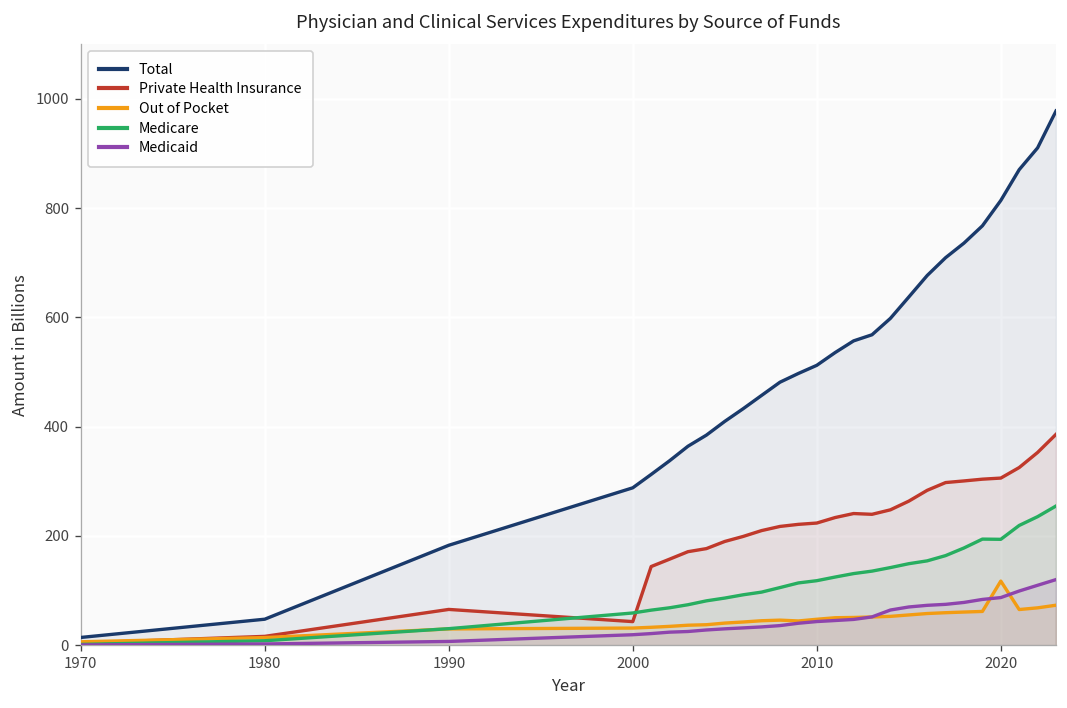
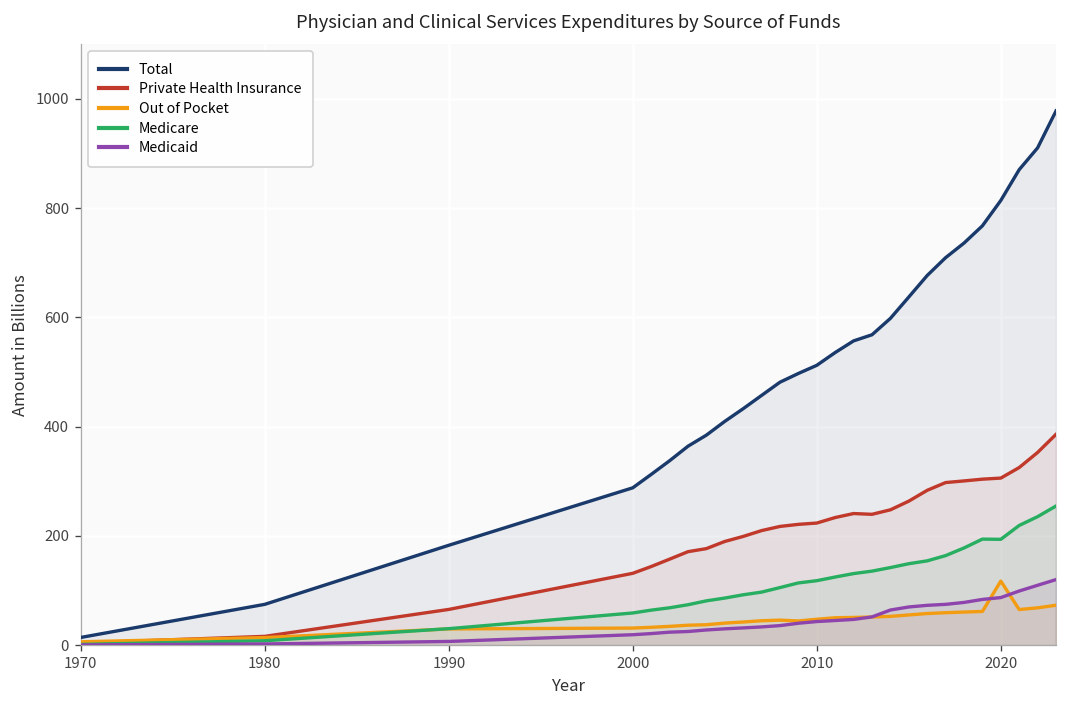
  {
    "Total": {
      "1970": 10,
-     "1980": 50,
+     "1980": 70,
      "1990": 180,
      "2000": 290,
      "2010": 510,
      "2020": 810
    },
    "Private Health Insurance": {
      "1990": 70,
-     "2000": 40,
+     "2000": 130,
      "2010": 220,
      "2020": 310
    },
    "Out of Pocket": {
      "2000": 30,
      "2020": 120
    },
    "Medicare": {
      "1980": 10,
      "2000": 60,
      "2010": 120,
      "2020": 190
    },
    "Medicaid": {
      "1980": 0,
      "1990": 10,
      "2000": 20,
      "2020": 90
    }
  }
